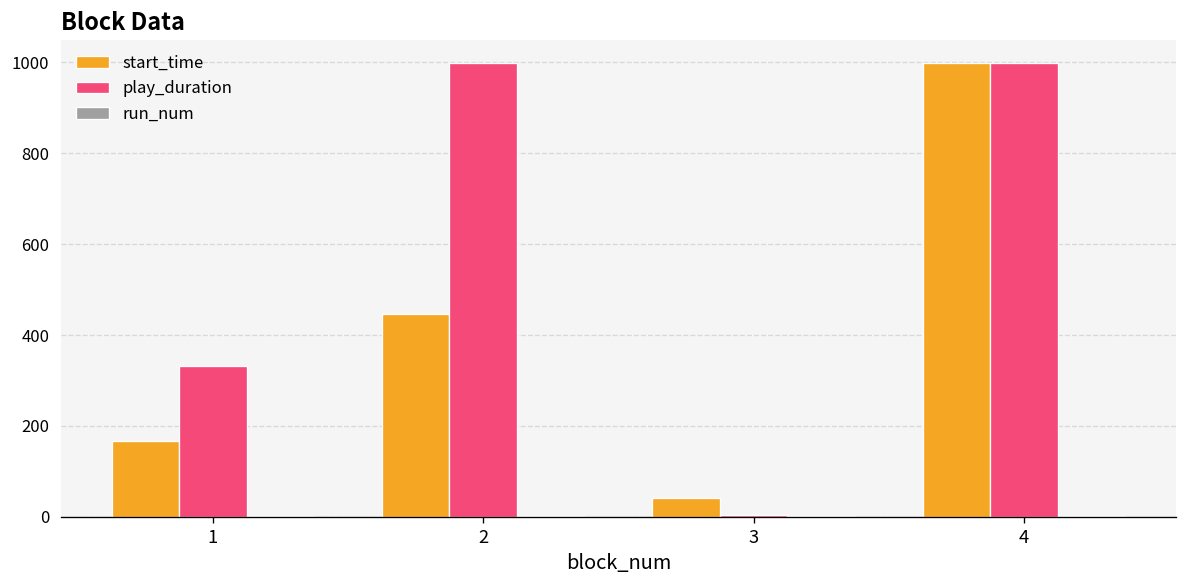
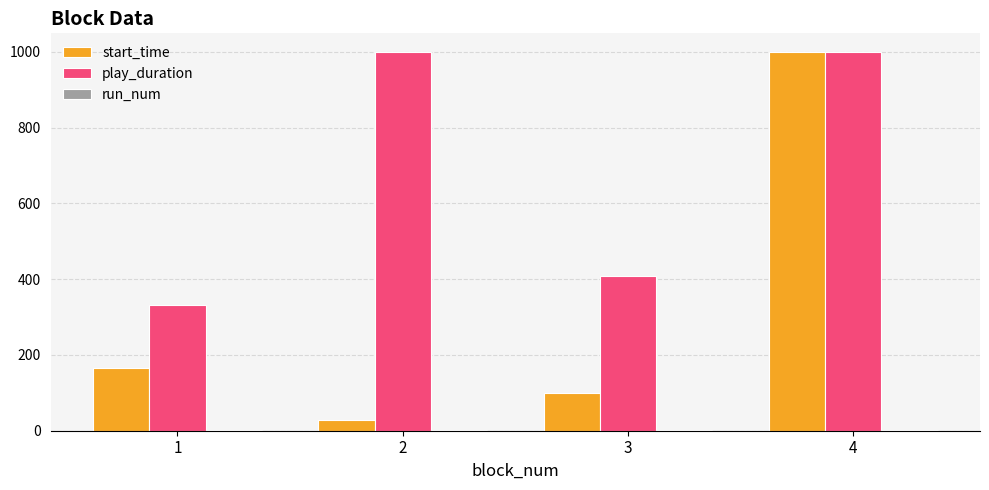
  {
    "start_time": {
      "1": 170,
-     "2": 450,
-     "3": 40,
+     "2": 30,
+     "3": 100,
      "4": 1000
    },
    "play_duration": {
      "1": 330,
      "2": 1000,
-     "3": 0,
+     "3": 410,
      "4": 1000
    }
  }
